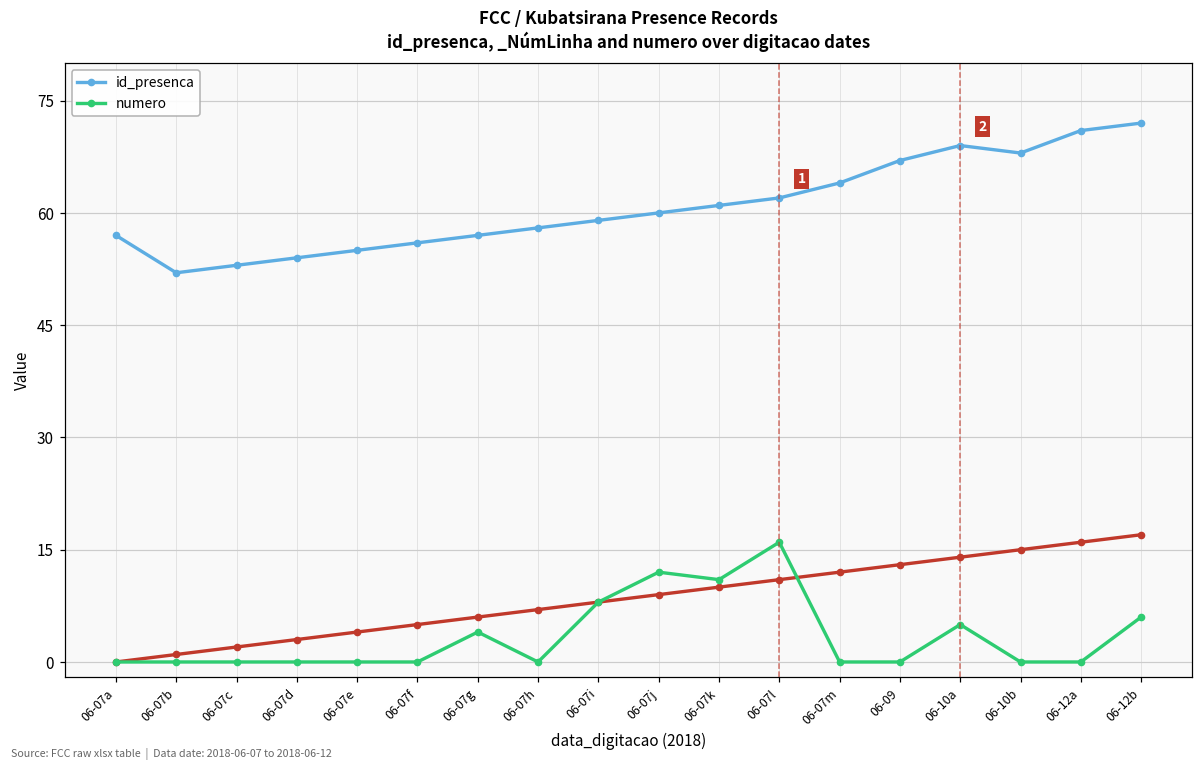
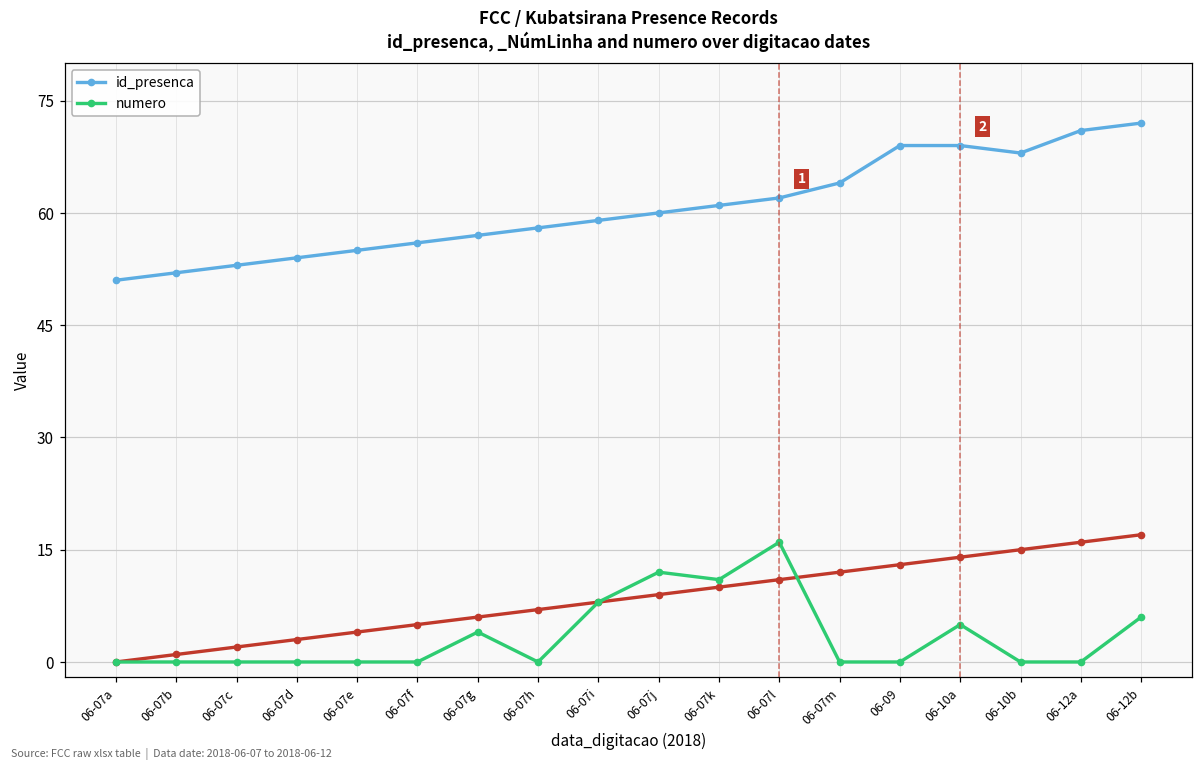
  {
    "id_presenca": {
-     "06-07a": 57,
+     "06-07a": 51,
      "06-07b": 52,
      "06-07c": 53,
      "06-07d": 54,
      "06-07e": 55,
      "06-07f": 56,
      "06-07g": 57,
      "06-07h": 58,
      "06-07i": 59,
      "06-07j": 60,
      "06-07k": 61,
      "06-07m": 64,
-     "06-09": 67,
+     "06-09": 69,
      "06-10b": 68,
      "06-12a": 71,
      "06-12b": 72
    },
    "numero": {
      "06-07b": 0,
      "06-07c": 0,
      "06-07d": 0,
      "06-07e": 0,
      "06-07f": 0,
      "06-07g": 4,
      "06-07h": 0,
      "06-07j": 12,
      "06-07k": 11,
      "06-07l": 16,
      "06-07m": 0,
      "06-09": 0,
      "06-10a": 5,
      "06-10b": 0,
      "06-12a": 0,
      "06-12b": 6
    }
  }
